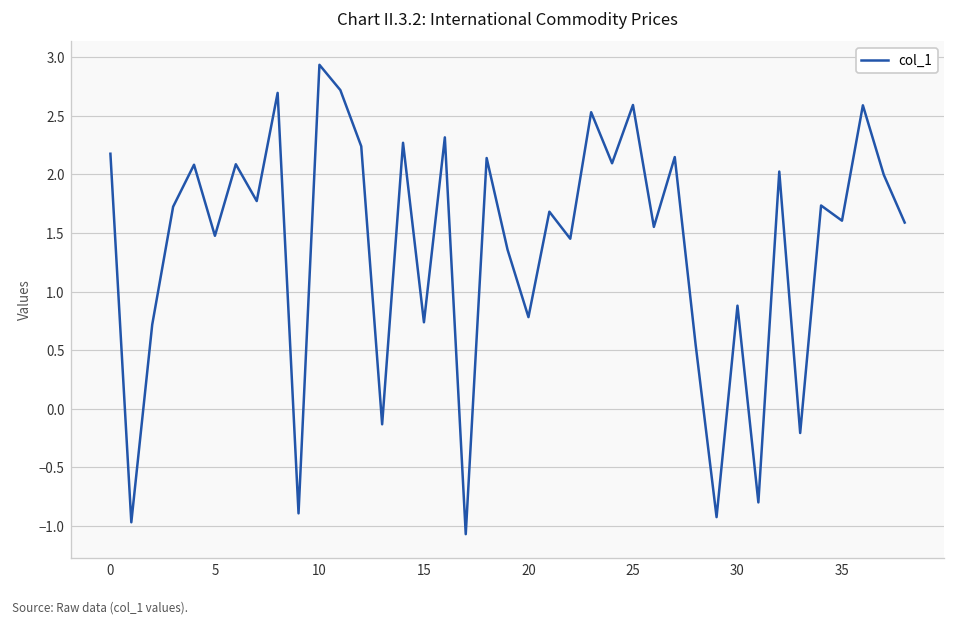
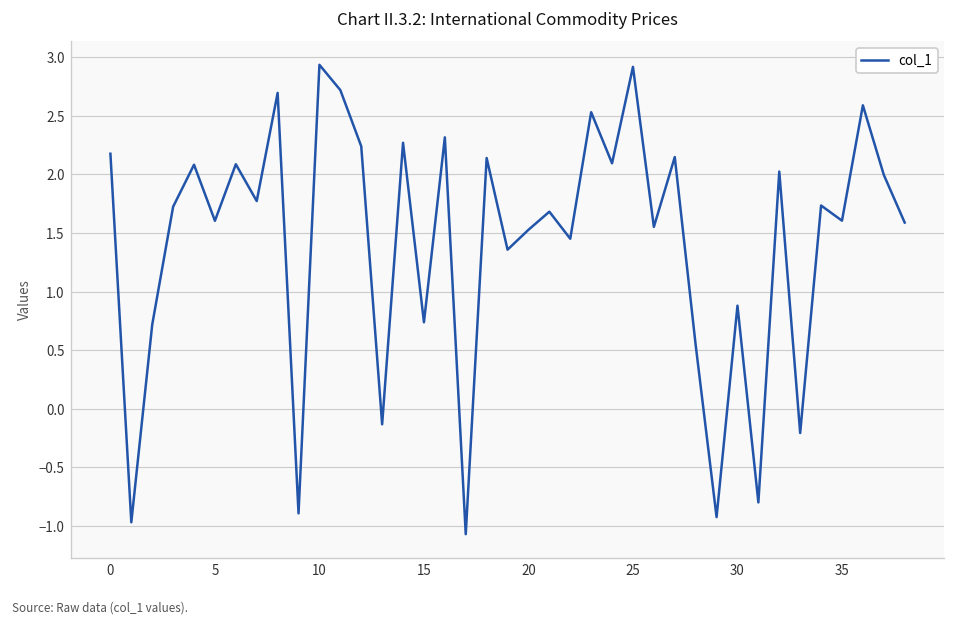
  {
    "0": 2.2,
-   "5": 1.5,
+   "5": 1.6,
    "10": 2.9,
    "15": 0.7,
-   "20": 0.8,
-   "25": 2.6,
+   "20": 1.5,
+   "25": 2.9,
    "30": 0.9,
    "35": 1.6
  }
